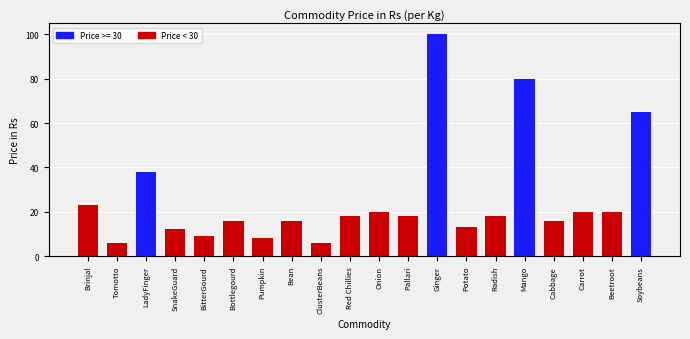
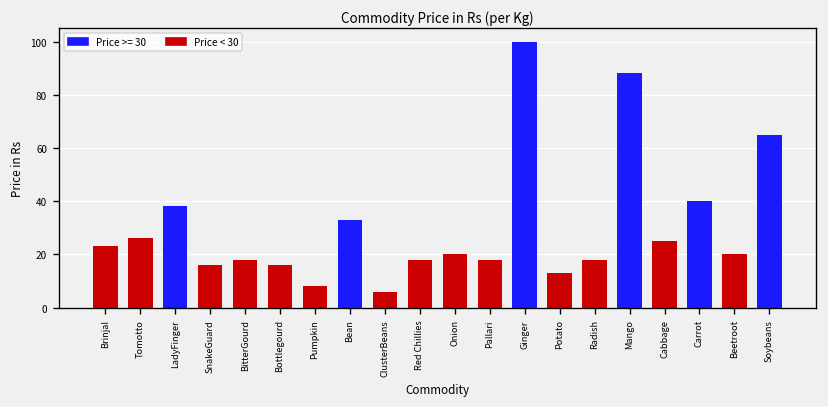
  {
    "Brinjal": 23,
-   "Tomotto": 6,
+   "Tomotto": 26,
    "LadyFinger": 38,
-   "SnakeGuard": 12,
-   "BitterGourd": 9,
+   "SnakeGuard": 16,
+   "BitterGourd": 18,
    "Bottlegourd": 16,
    "Pumpkin": 8,
-   "Bean": 16,
+   "Bean": 33,
    "ClusterBeans": 6,
    "Red Chillies": 18,
    "Onion": 20,
    "Pallari": 18,
    "Ginger": 100,
    "Potato": 13,
    "Radish": 18,
-   "Mango": 80,
-   "Cabbage": 16,
-   "Carrot": 20,
+   "Mango": 88,
+   "Cabbage": 25,
+   "Carrot": 40,
    "Beetroot": 20,
    "Soybeans": 65
  }
